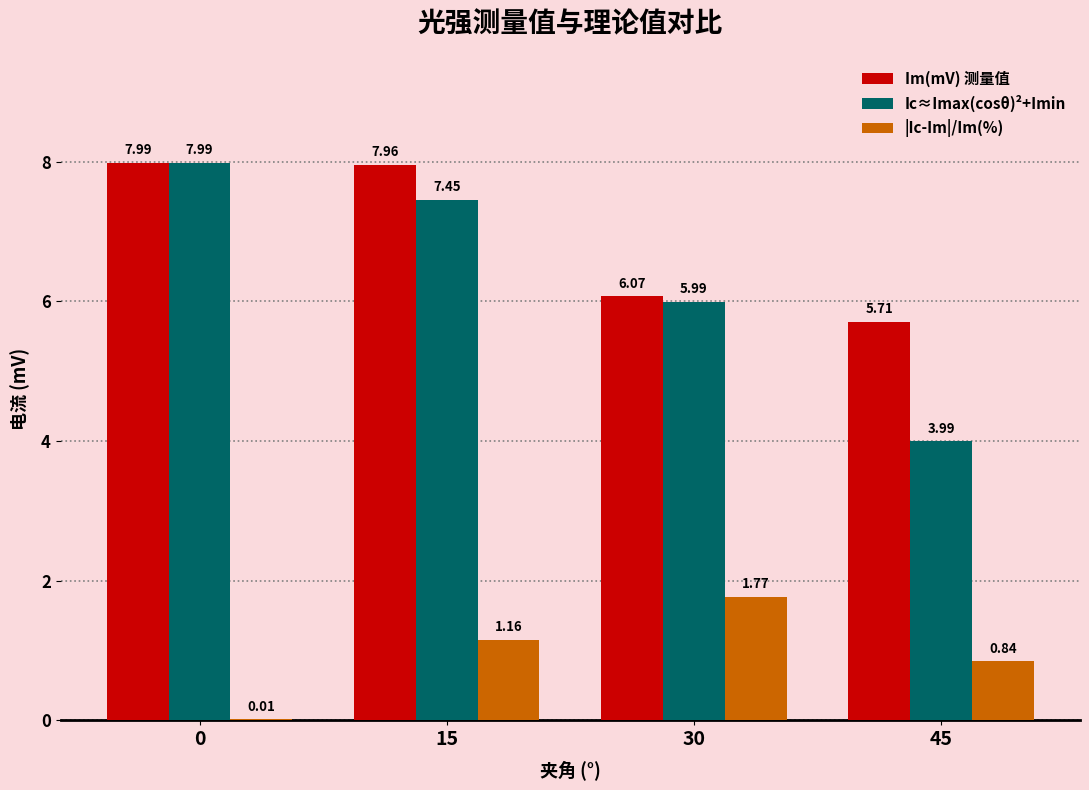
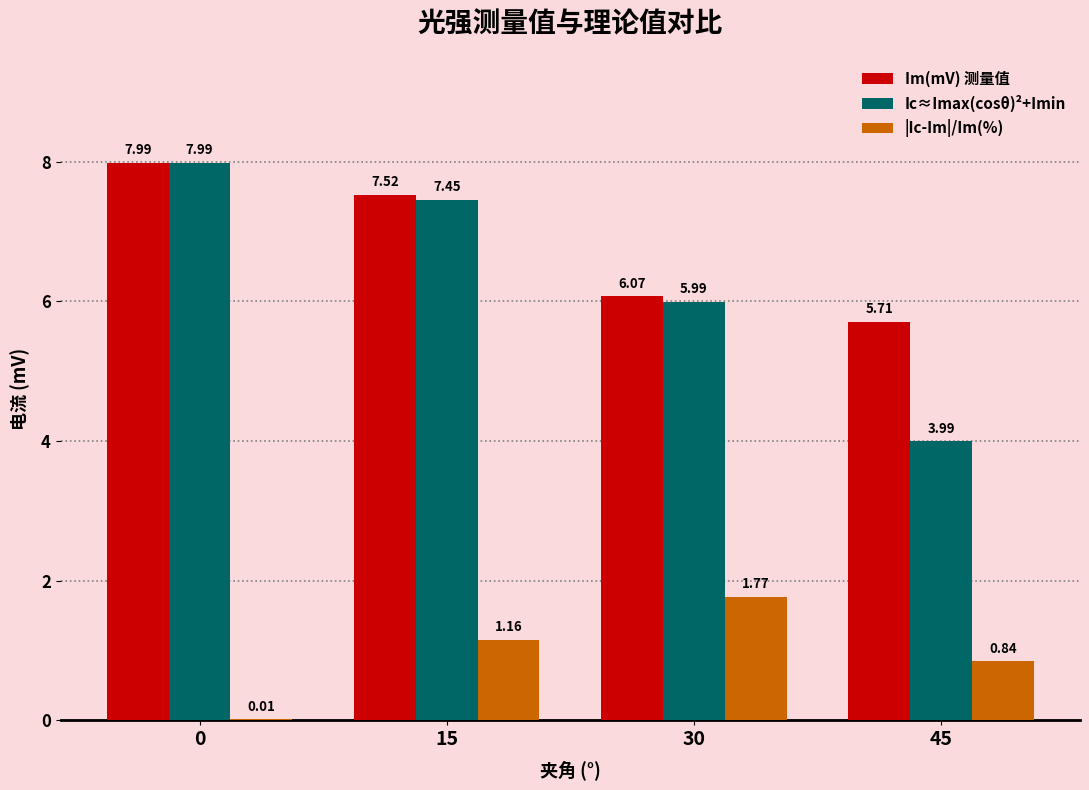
  {
    "Im(mV) 测量值": {
      "0": 7.99,
-     "15": 7.96,
+     "15": 7.52,
      "30": 6.07,
      "45": 5.71
    },
    "Ic≈Imax(cosθ)²+Imin": {
      "0": 7.99,
      "15": 7.45,
      "30": 5.99,
      "45": 3.99
    },
    "|Ic-Im|/Im(%)": {
      "0": 0.01,
      "15": 1.16,
      "30": 1.77,
      "45": 0.84
    }
  }
